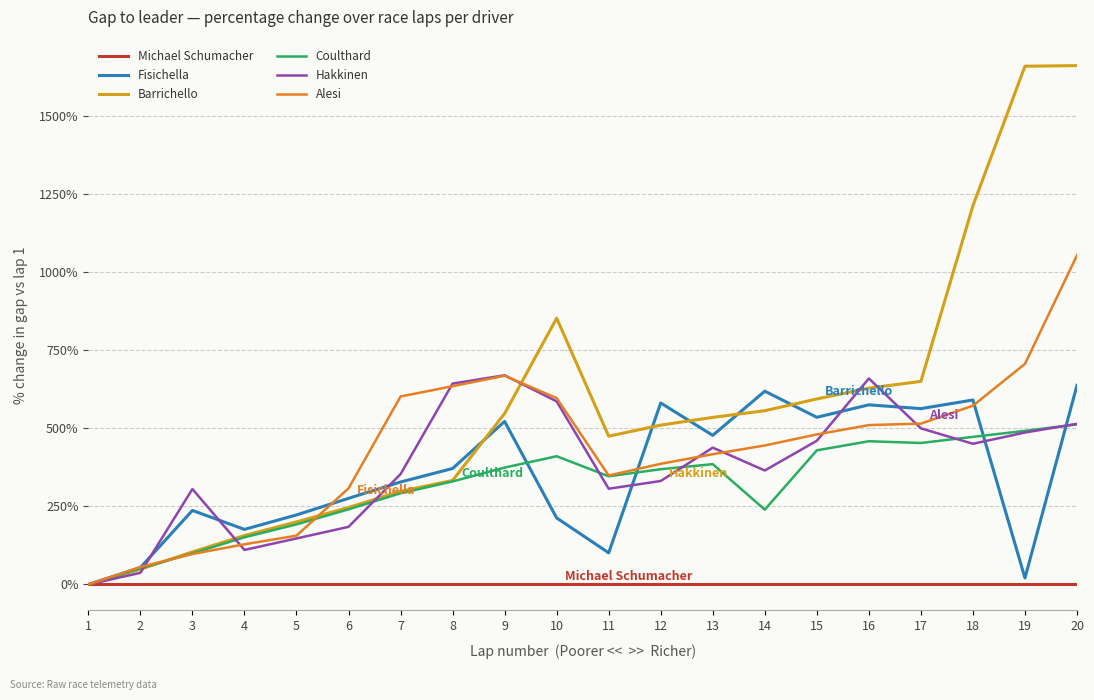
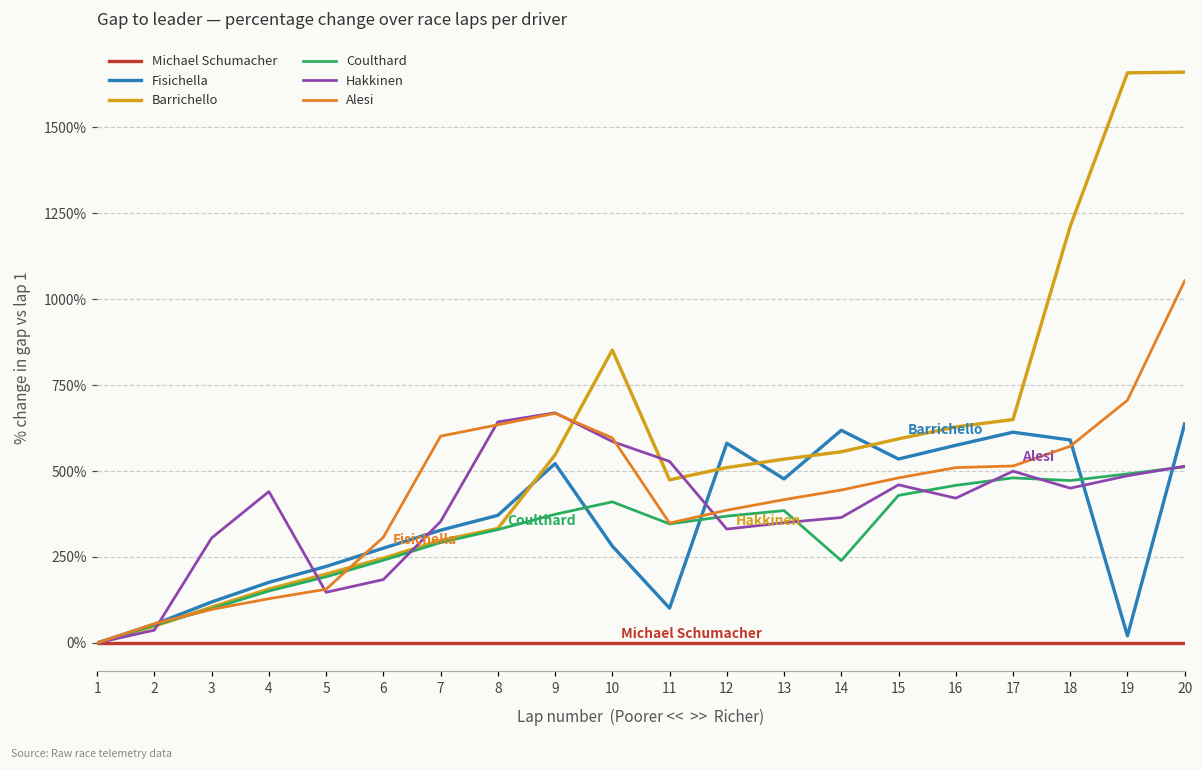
  {
    "Michael Schumacher": {
      "2": "0%",
      "3": "0%",
      "4": "0%",
      "5": "0%",
      "6": "0%",
      "7": "0%",
      "8": "0%",
      "9": "0%",
      "10": "0%",
      "11": "0%",
      "12": "0%",
      "13": "0%",
      "14": "0%",
      "15": "0%",
      "16": "0%",
      "17": "0%",
      "18": "0%",
      "19": "0%",
      "20": "0%"
    },
    "Fisichella": {
-     "3": "240%",
+     "3": "120%",
      "4": "180%",
      "5": "220%",
      "6": "280%",
      "7": "330%",
      "8": "370%",
      "9": "520%",
-     "10": "210%",
+     "10": "280%",
      "11": "100%",
      "12": "580%",
      "13": "480%",
      "14": "620%",
      "15": "530%",
      "16": "570%",
-     "17": "560%",
+     "17": "610%",
      "18": "590%",
      "19": "20%",
      "20": "640%"
    },
    "Coulthard": {
      "9": "370%",
      "10": "410%",
      "12": "370%",
      "13": "380%",
      "14": "240%",
      "15": "430%",
      "16": "460%",
-     "17": "450%",
+     "17": "480%",
      "18": "470%"
    },
    "Hakkinen": {
      "2": "40%",
      "3": "310%",
-     "4": "110%",
+     "4": "440%",
      "5": "150%",
      "6": "180%",
      "7": "350%",
      "8": "640%",
      "10": "590%",
-     "11": "310%",
+     "11": "530%",
      "12": "330%",
-     "13": "440%",
+     "13": "350%",
      "14": "360%",
      "15": "460%",
-     "16": "660%",
+     "16": "420%",
      "17": "500%",
      "18": "450%"
    }
  }
